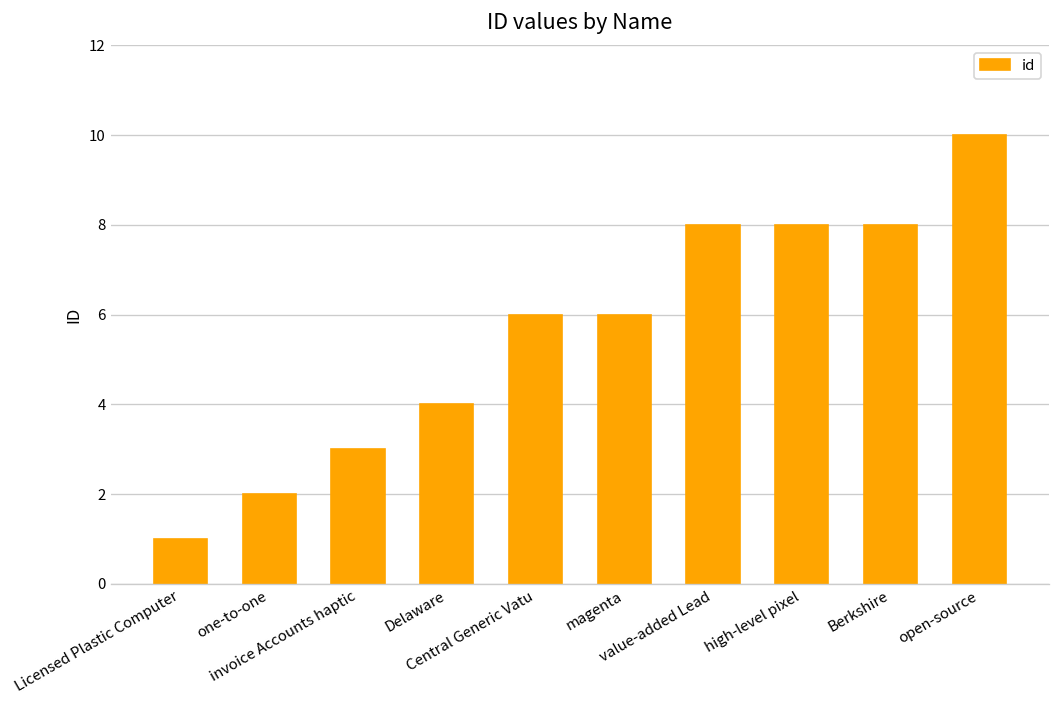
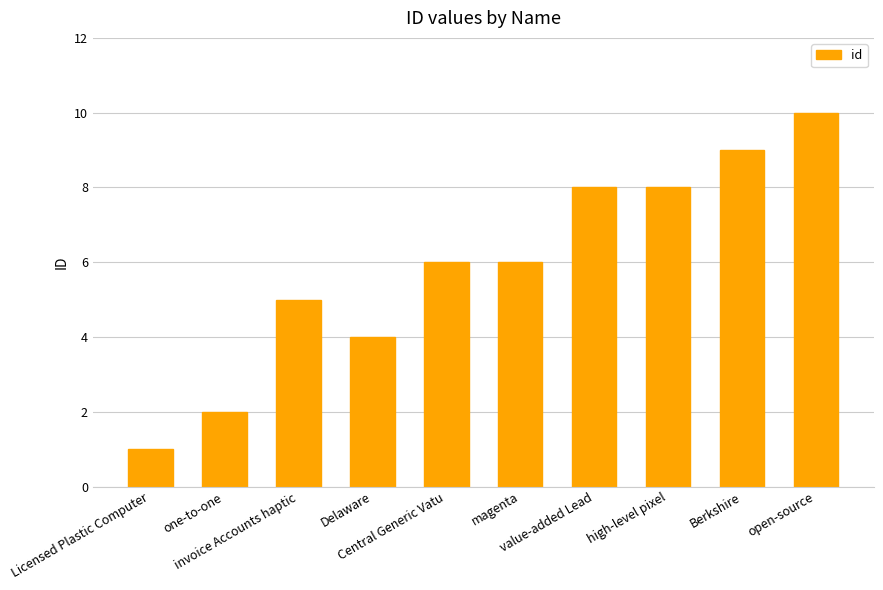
  {
    "Licensed Plastic Computer": 1,
    "one-to-one": 2,
-   "invoice Accounts haptic": 3,
+   "invoice Accounts haptic": 5,
    "Delaware": 4,
    "Central Generic Vatu": 6,
    "magenta": 6,
    "value-added Lead": 8,
    "high-level pixel": 8,
-   "Berkshire": 8,
+   "Berkshire": 9,
    "open-source": 10
  }
